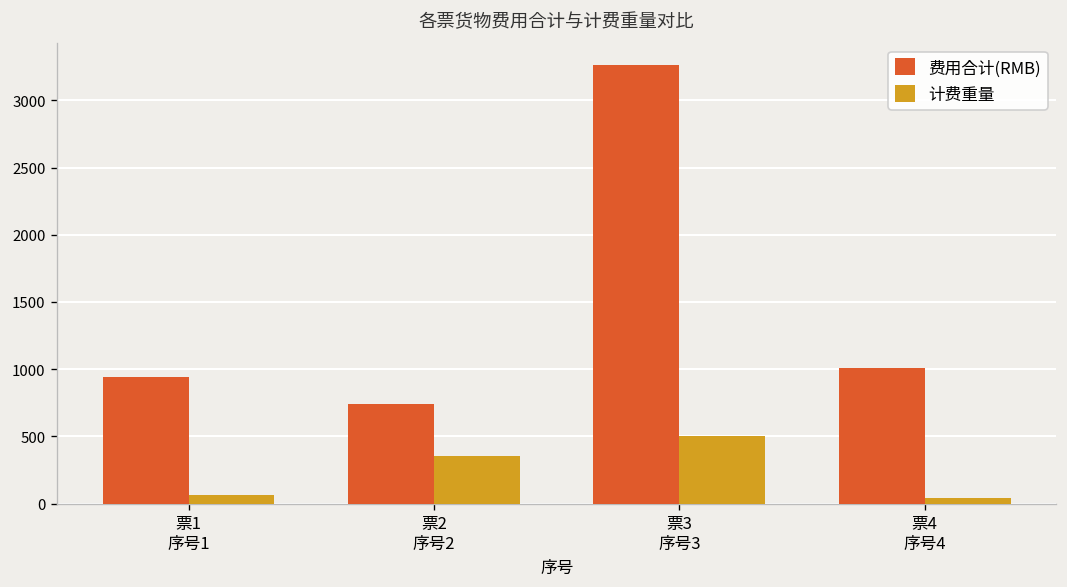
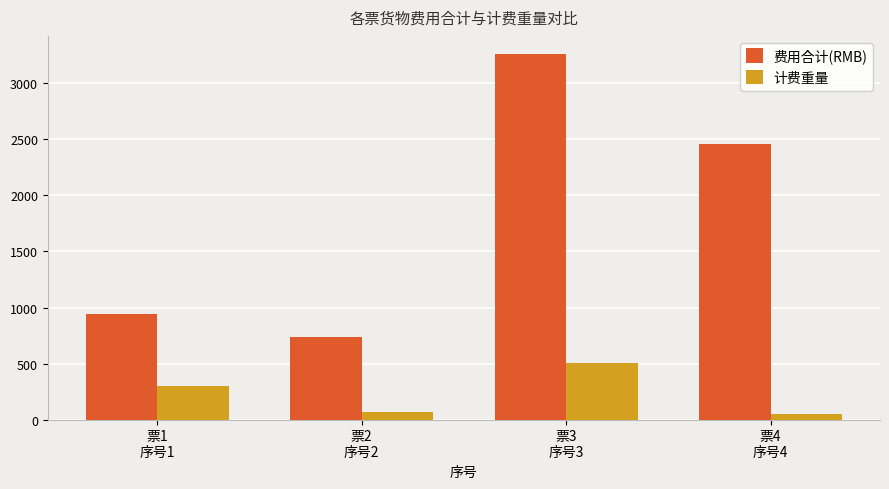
  {
    "费用合计(RMB)": {
      "票1 序号1": 940,
      "票2 序号2": 740,
      "票3 序号3": 3260,
-     "票4 序号4": 1010
+     "票4 序号4": 2460
    },
    "计费重量": {
-     "票1 序号1": 60,
-     "票2 序号2": 360,
+     "票1 序号1": 300,
+     "票2 序号2": 60,
      "票3 序号3": 500,
      "票4 序号4": 50
    }
  }
